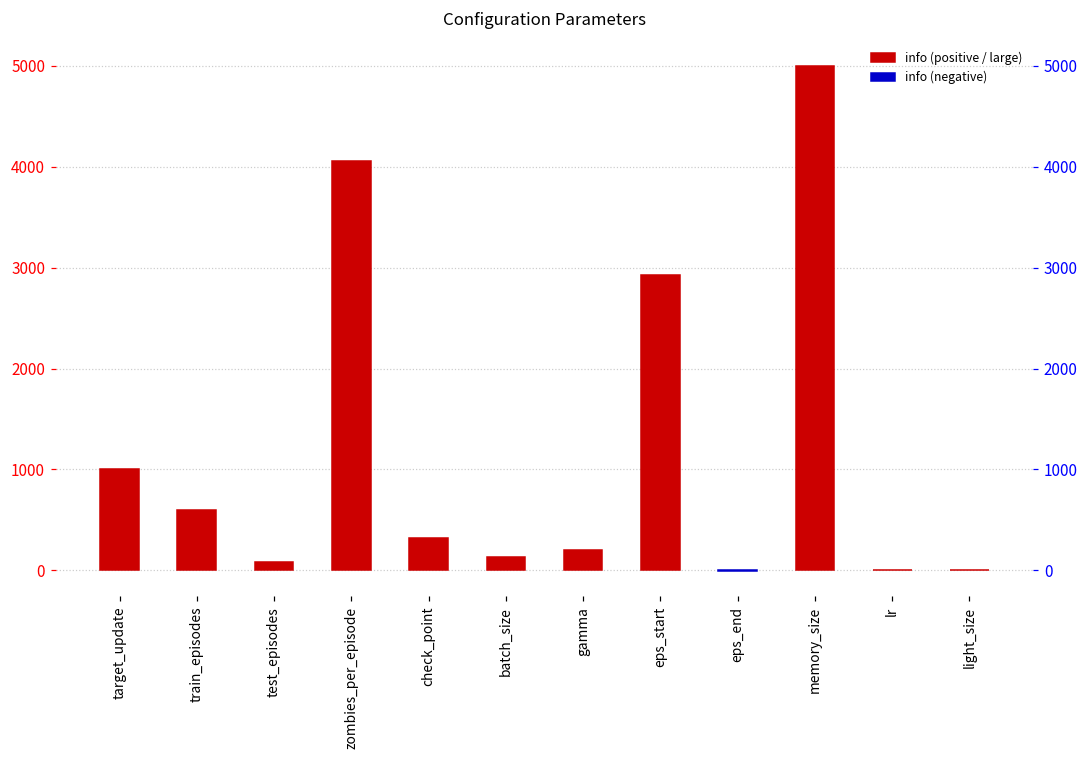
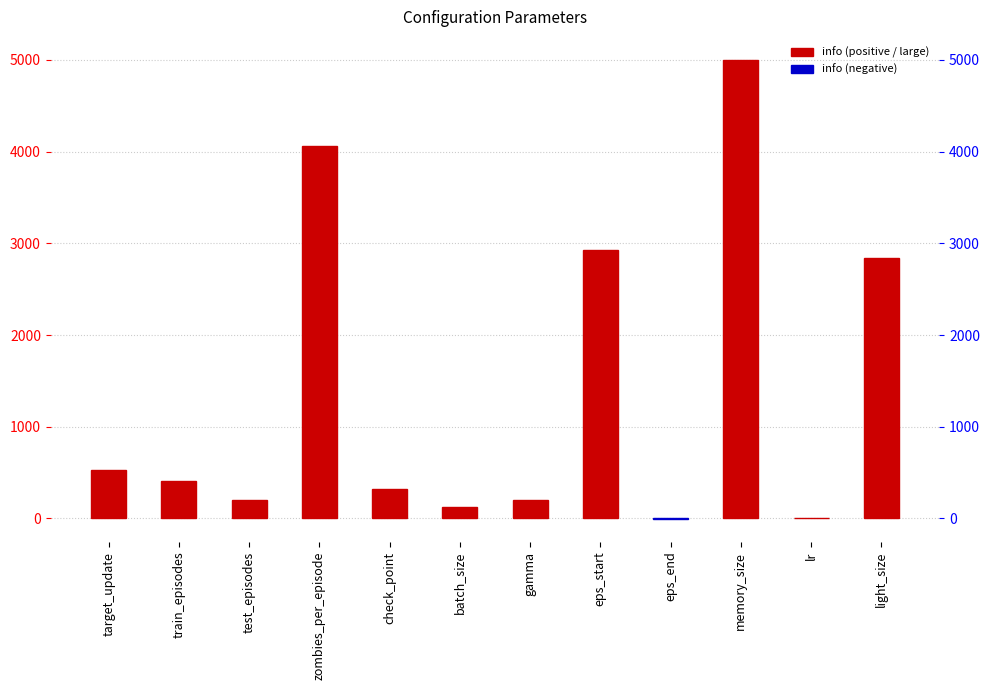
  {
-   "target_update": 1000,
-   "train_episodes": 600,
-   "test_episodes": 100,
+   "target_update": 500,
+   "train_episodes": 400,
+   "test_episodes": 200,
    "zombies_per_episode": 4100,
    "check_point": 300,
    "batch_size": 100,
    "gamma": 200,
    "eps_start": 2900,
    "memory_size": 5000,
-   "light_size": 0
+   "light_size": 2800
  }
